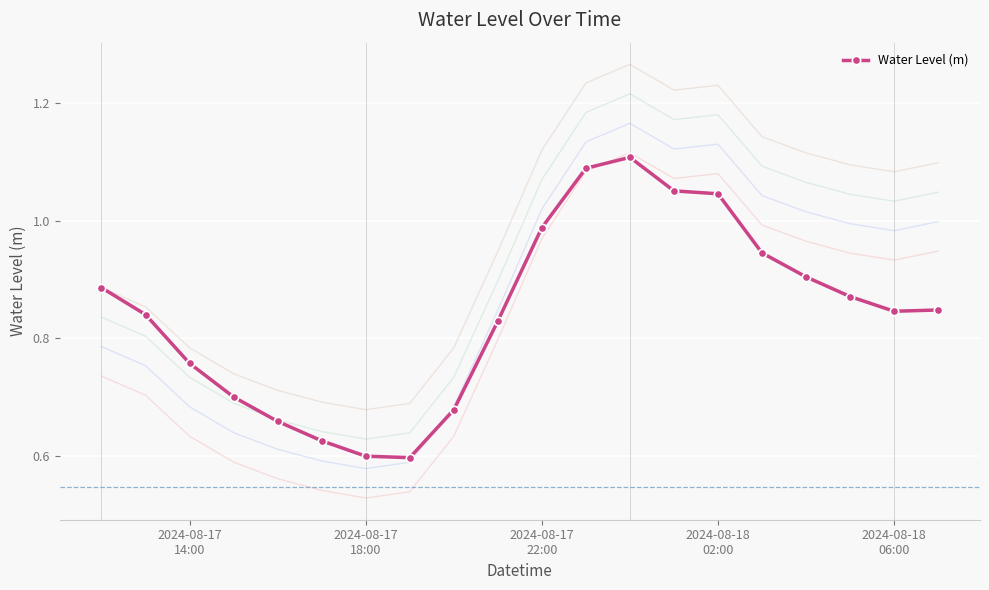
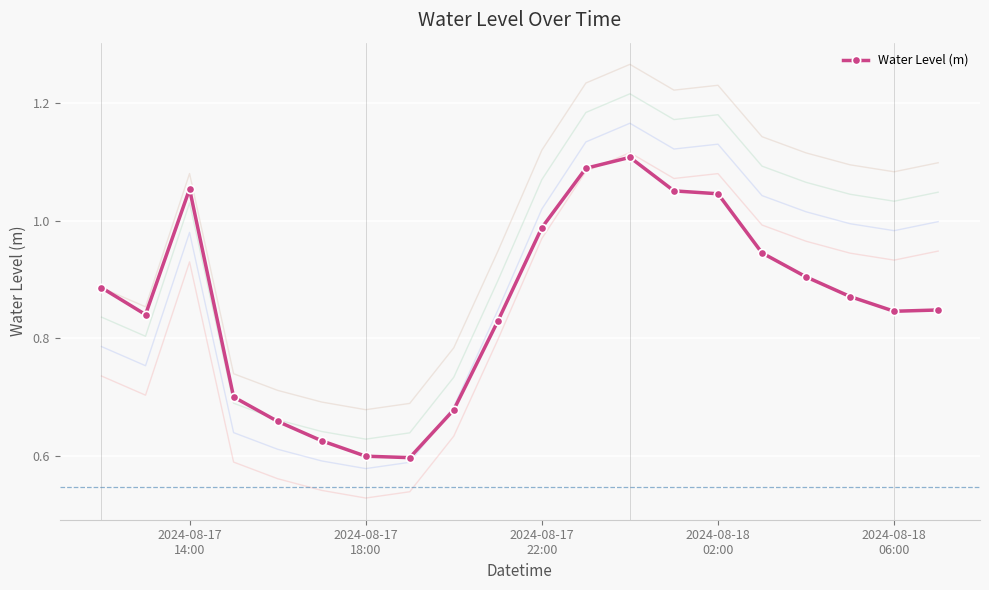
  {
    "Water Level (m)": {
-     "2024-08-17 14:00": 0.76,
+     "2024-08-17 14:00": 1.05,
      "2024-08-17 18:00": 0.60,
      "2024-08-17 22:00": 0.99,
      "2024-08-18 02:00": 1.05,
      "2024-08-18 06:00": 0.85
    }
  }
